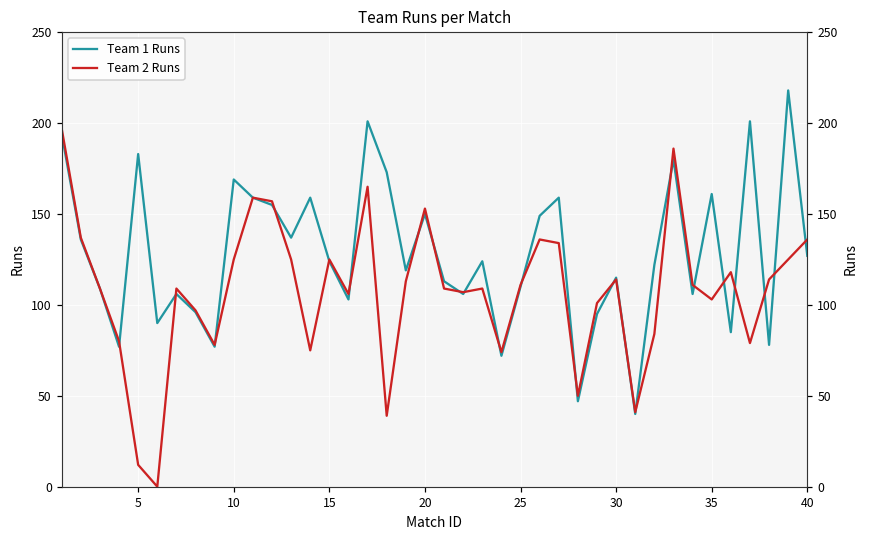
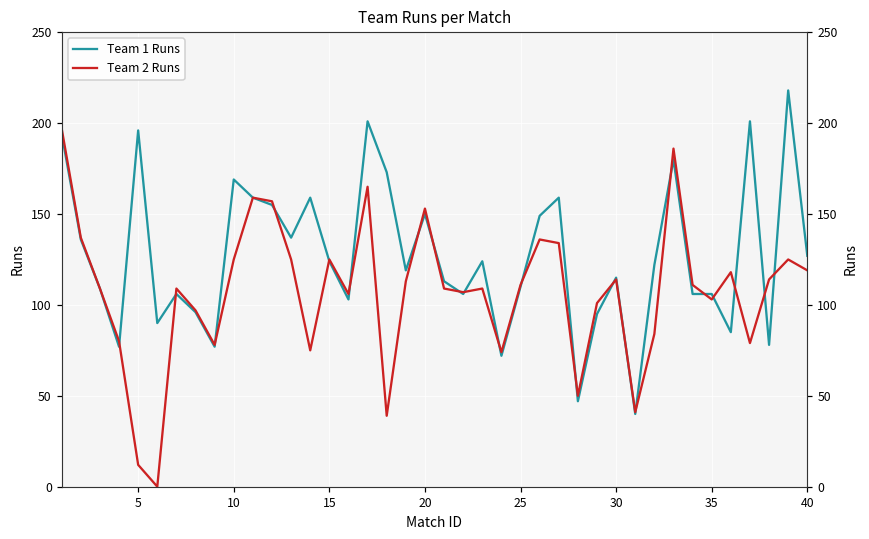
  {
    "Team 1 Runs": {
-     "5": 183,
+     "5": 196,
      "10": 169,
      "20": 150,
-     "35": 161,
+     "35": 106,
      "40": 127
    },
    "Team 2 Runs": {
      "5": 12,
      "10": 125,
      "20": 153,
      "35": 103,
-     "40": 136
+     "40": 119
    }
  }
